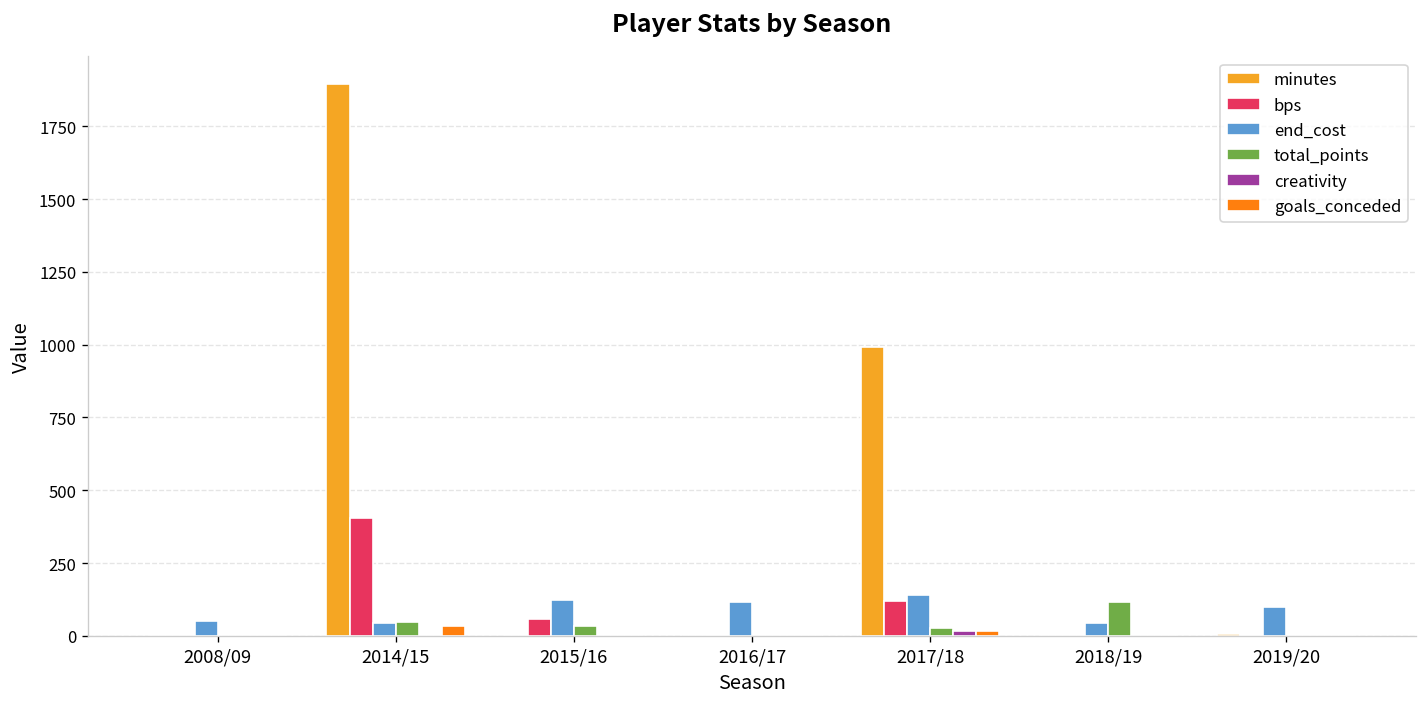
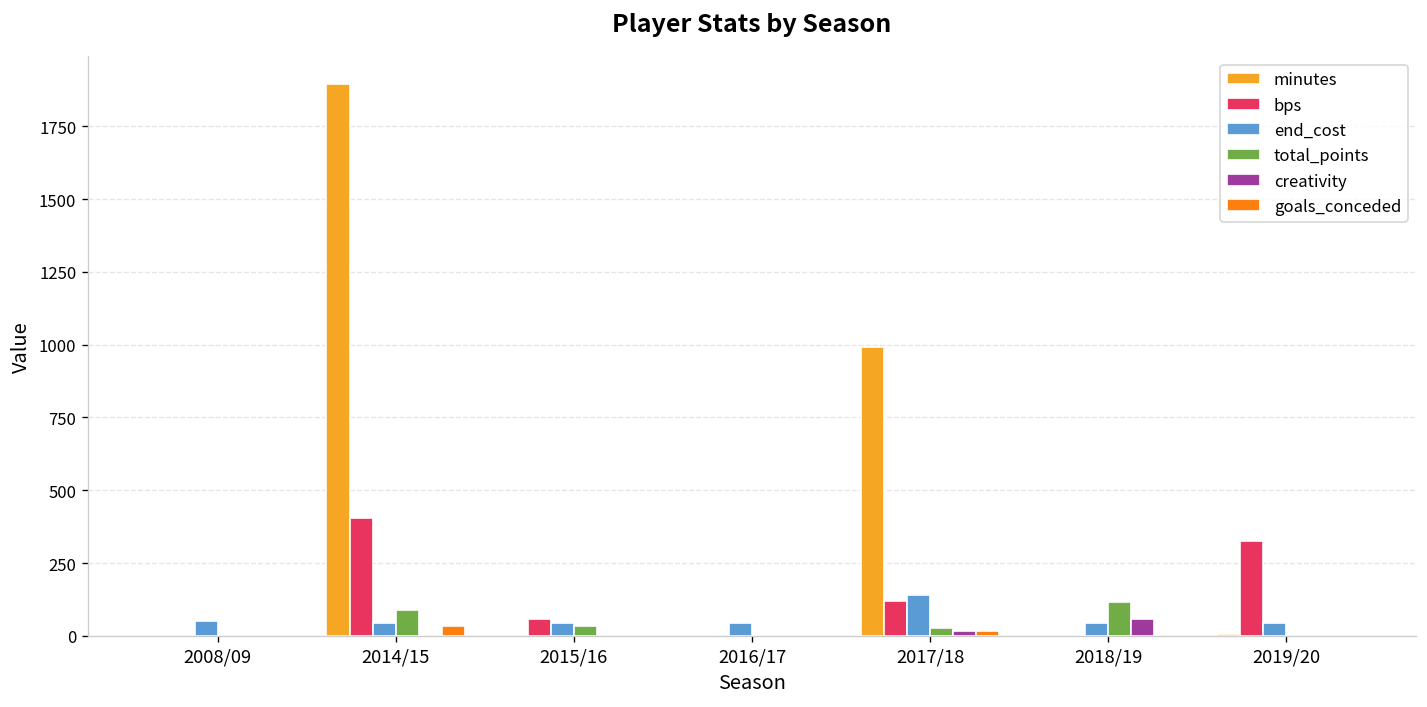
  {
    "bps": {
      "2008/09": 0,
      "2014/15": 400,
      "2015/16": 60,
      "2017/18": 120,
      "2018/19": 0,
-     "2019/20": 0
+     "2019/20": 330
    },
    "end_cost": {
      "2008/09": 50,
      "2014/15": 40,
-     "2015/16": 120,
-     "2016/17": 120,
+     "2015/16": 40,
+     "2016/17": 50,
      "2017/18": 140,
      "2018/19": 40,
-     "2019/20": 100
+     "2019/20": 40
    },
    "total_points": {
      "2008/09": 0,
-     "2014/15": 50,
+     "2014/15": 90,
      "2015/16": 40,
      "2017/18": 30,
      "2018/19": 120
    },
    "creativity": {
      "2008/09": 0,
      "2014/15": 0,
      "2015/16": 0,
      "2016/17": 0,
      "2017/18": 20,
-     "2018/19": 0
+     "2018/19": 60
    }
  }
